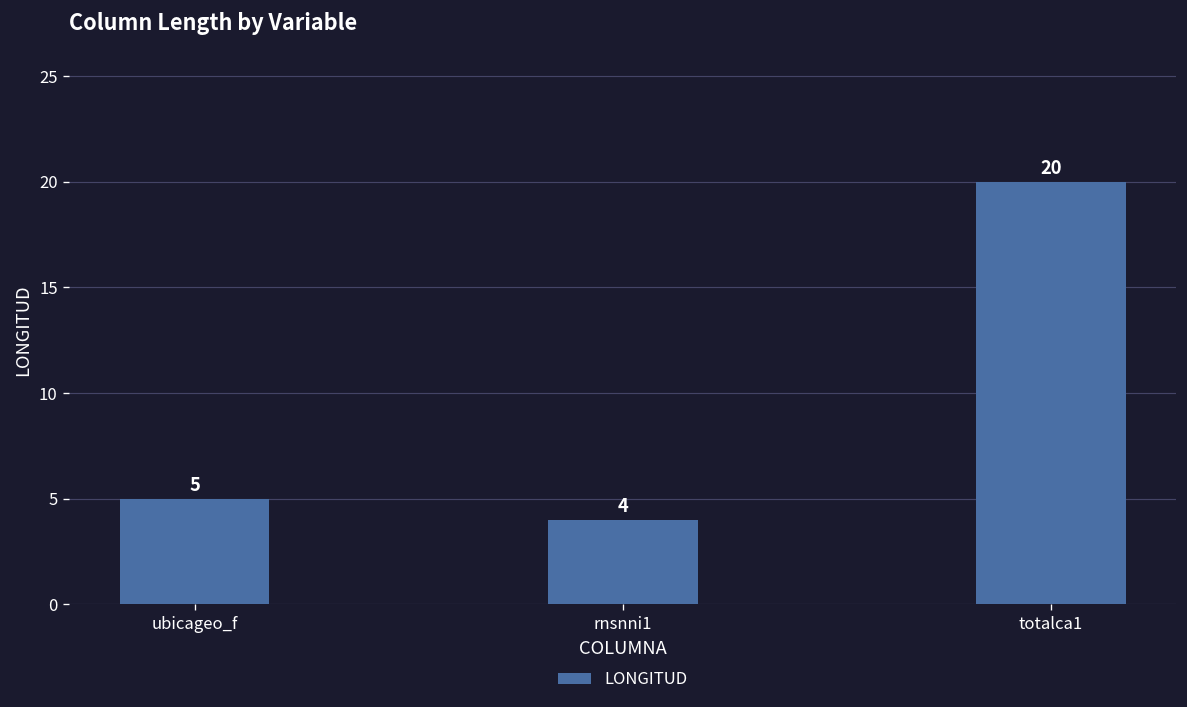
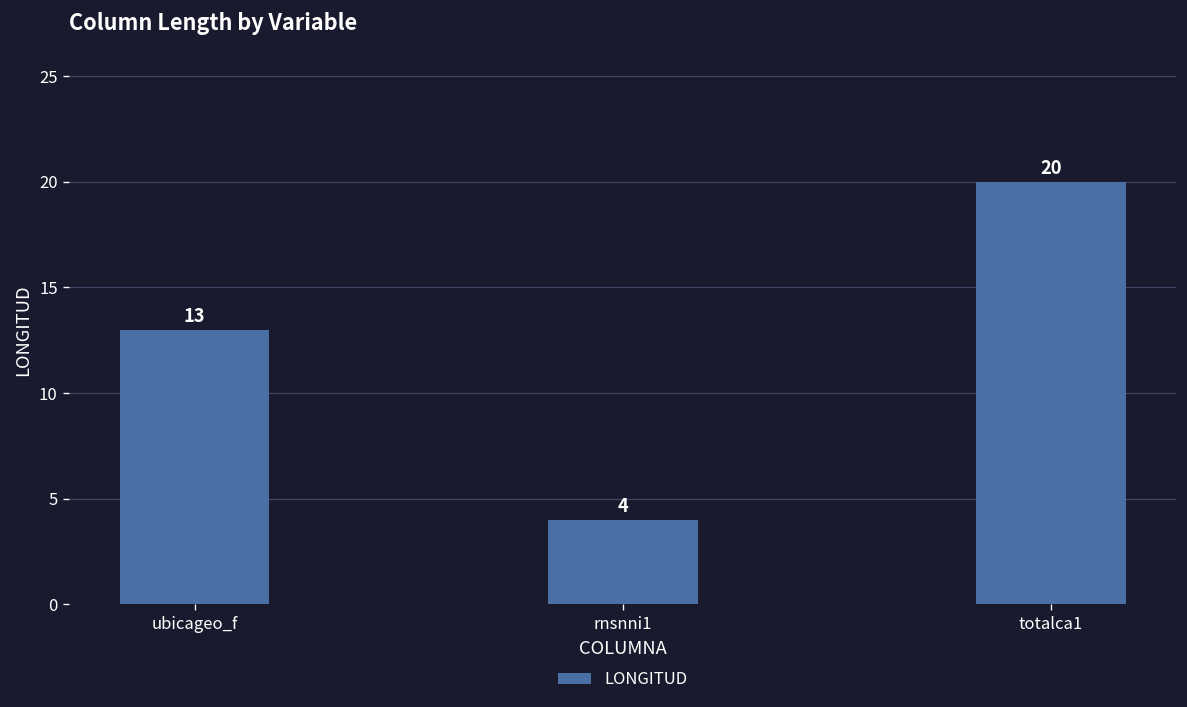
  {
-   "ubicageo_f": 5,
+   "ubicageo_f": 13,
    "rnsnni1": 4,
    "totalca1": 20
  }
